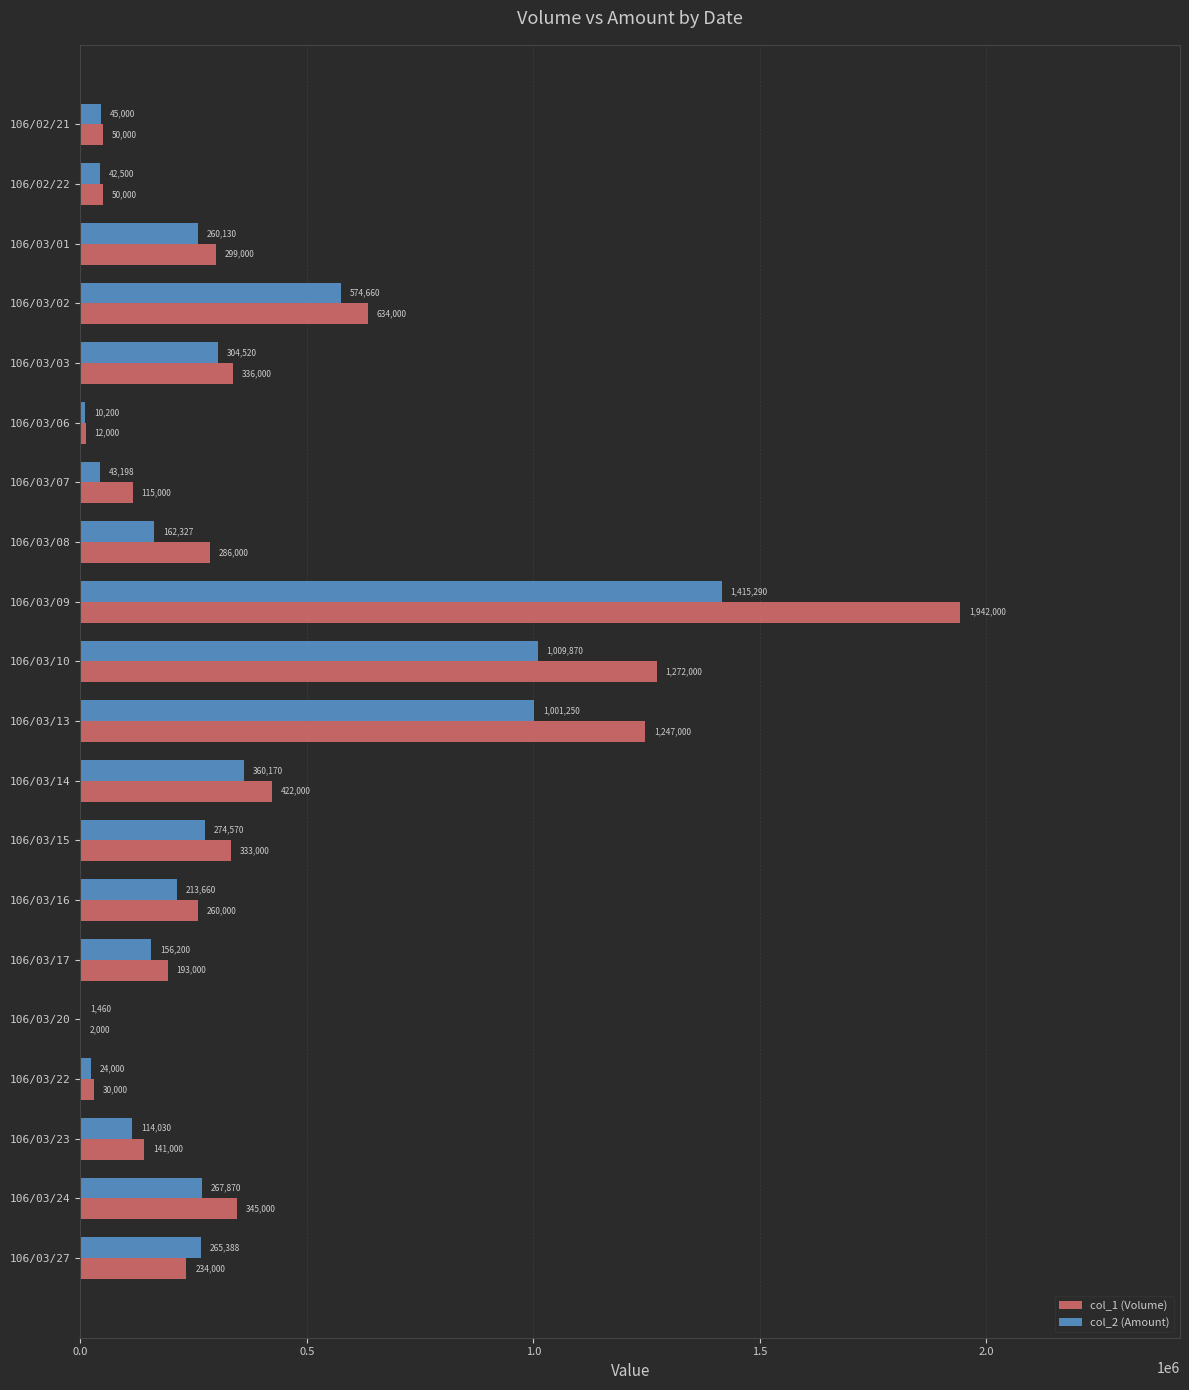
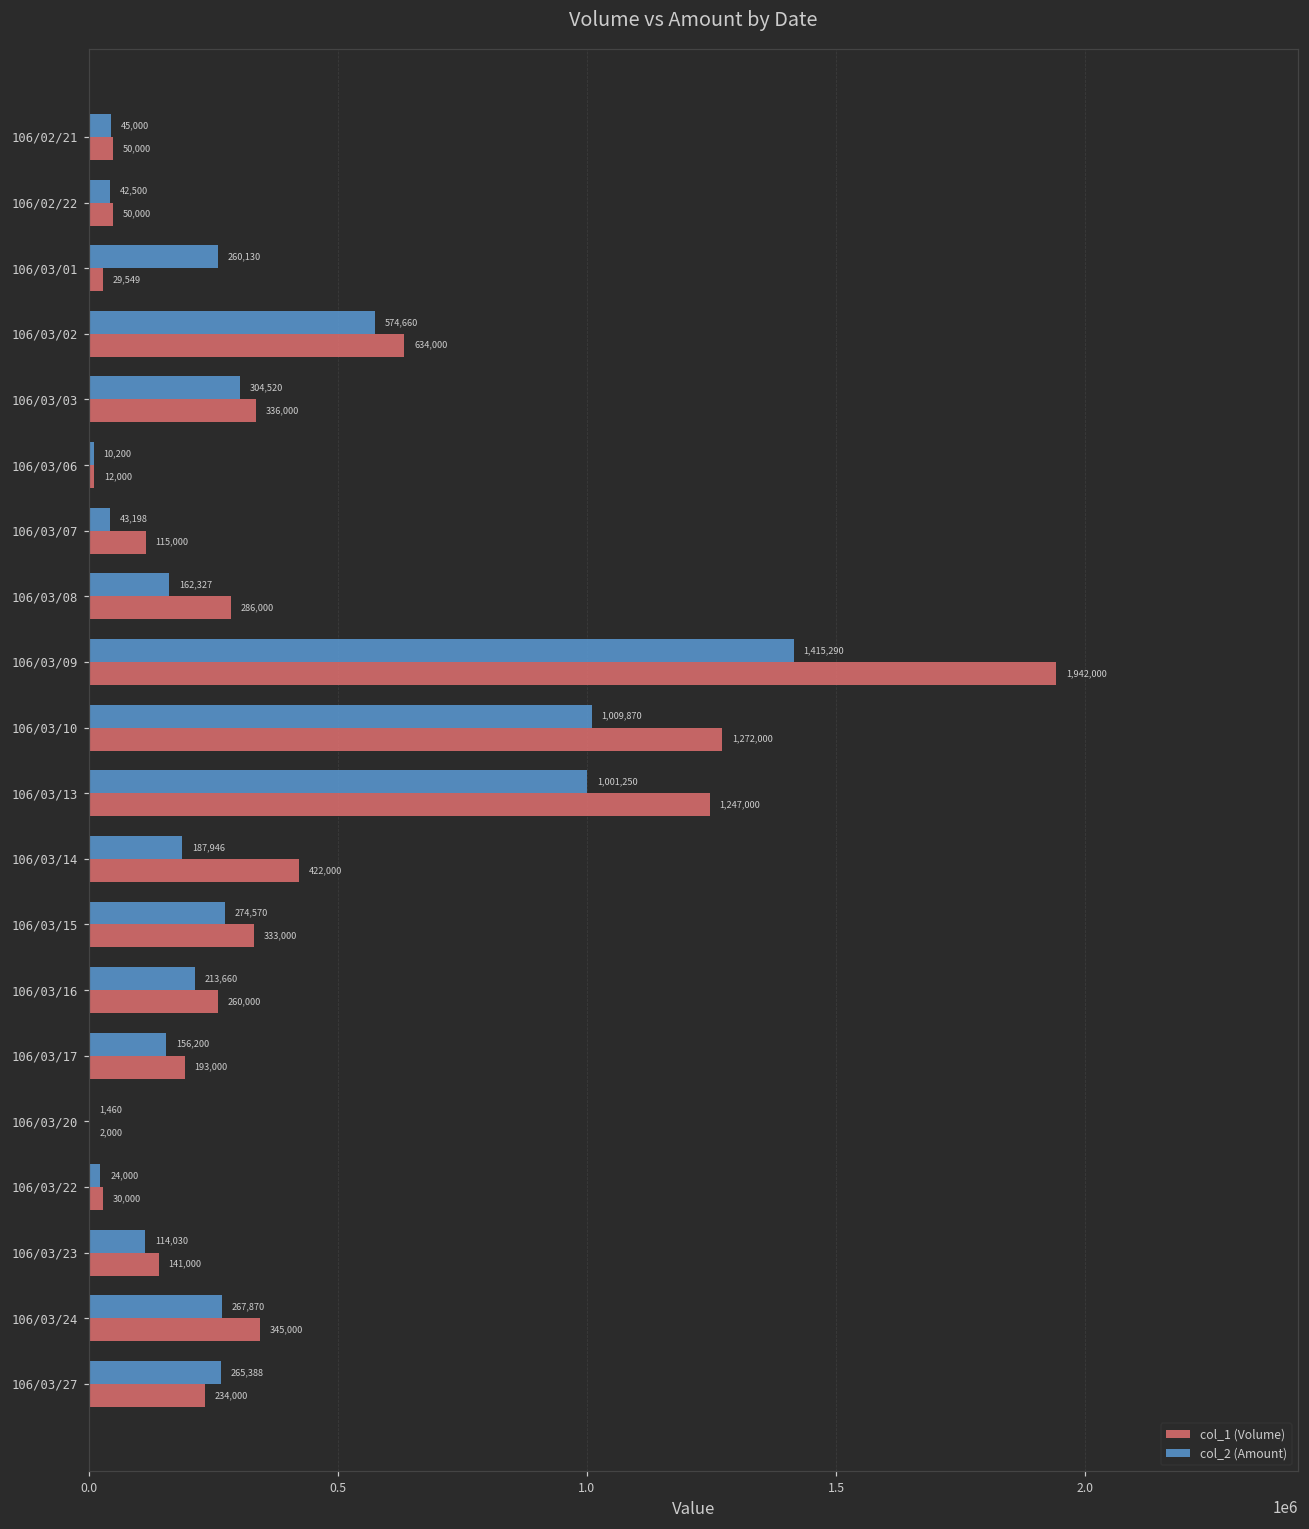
  {
    "col_1 (Volume)": {
      "106/02/21": "50,000",
      "106/02/22": "50,000",
-     "106/03/01": "299,000",
+     "106/03/01": "29,549",
      "106/03/02": "634,000",
      "106/03/03": "336,000",
      "106/03/06": "12,000",
      "106/03/07": "115,000",
      "106/03/08": "286,000",
      "106/03/09": "1,942,000",
      "106/03/10": "1,272,000",
      "106/03/13": "1,247,000",
      "106/03/14": "422,000",
      "106/03/15": "333,000",
      "106/03/16": "260,000",
      "106/03/17": "193,000",
      "106/03/20": "2,000",
      "106/03/22": "30,000",
      "106/03/23": "141,000",
      "106/03/24": "345,000",
      "106/03/27": "234,000"
    },
    "col_2 (Amount)": {
      "106/02/21": "45,000",
      "106/02/22": "42,500",
      "106/03/01": "260,130",
      "106/03/02": "574,660",
      "106/03/03": "304,520",
      "106/03/06": "10,200",
      "106/03/07": "43,198",
      "106/03/08": "162,327",
      "106/03/09": "1,415,290",
      "106/03/10": "1,009,870",
      "106/03/13": "1,001,250",
-     "106/03/14": "360,170",
+     "106/03/14": "187,946",
      "106/03/15": "274,570",
      "106/03/16": "213,660",
      "106/03/17": "156,200",
      "106/03/20": "1,460",
      "106/03/22": "24,000",
      "106/03/23": "114,030",
      "106/03/24": "267,870",
      "106/03/27": "265,388"
    }
  }
